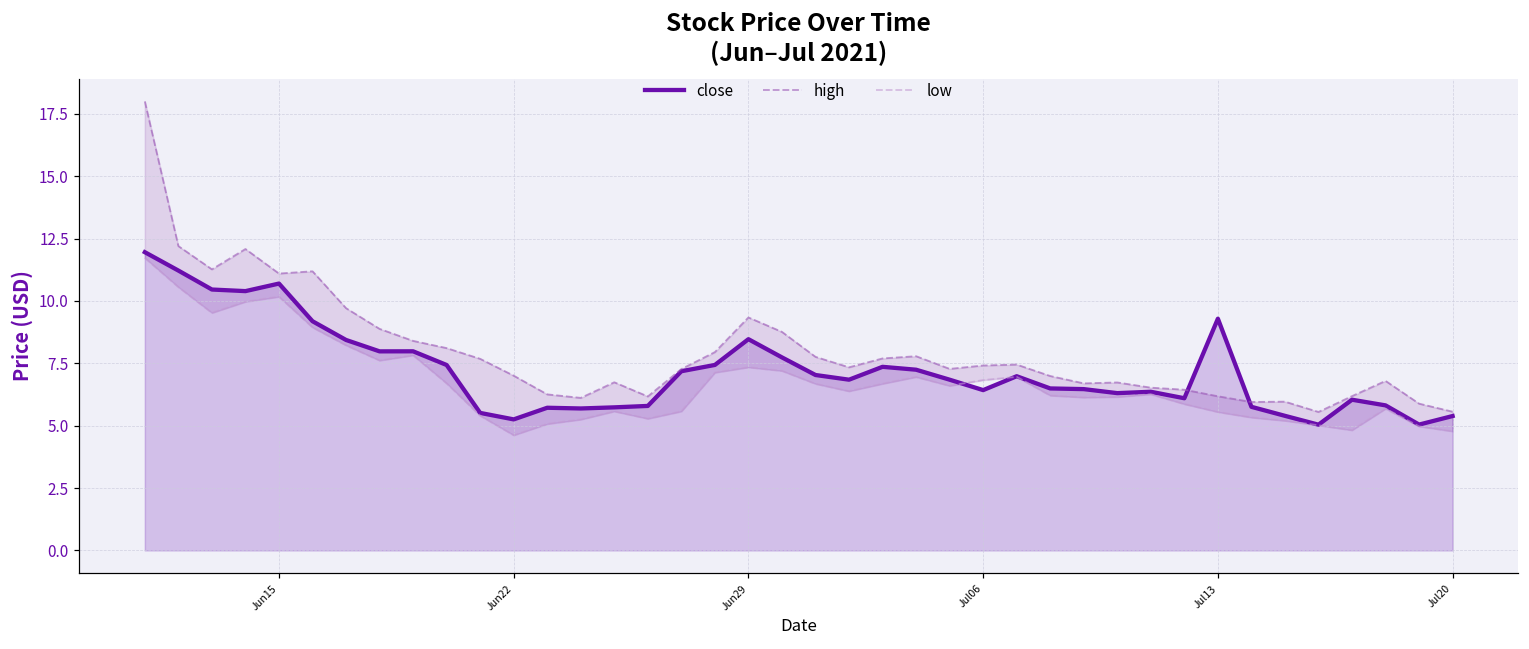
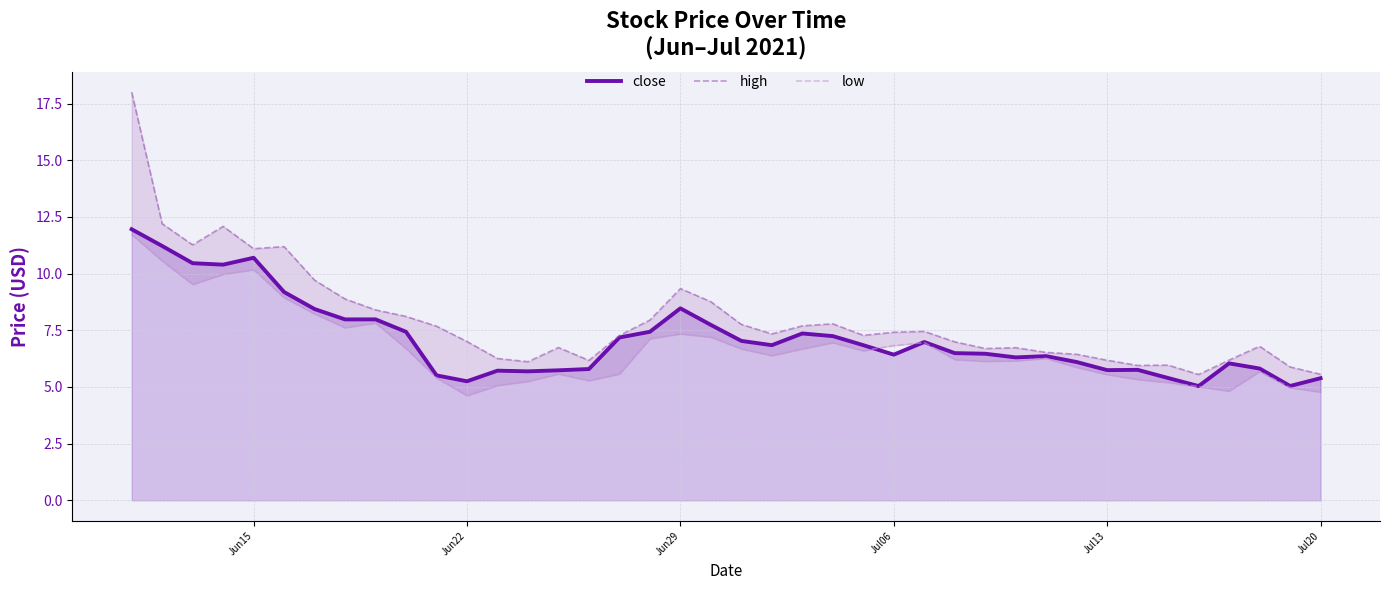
  {
    "close": {
      "Jun15": 10.7,
      "Jun22": 5.3,
      "Jun29": 8.5,
      "Jul06": 6.4,
-     "Jul13": 9.3,
+     "Jul13": 5.7,
      "Jul20": 5.4
    },
    "high": {
      "Jun15": 11.1,
      "Jun22": 7.0,
      "Jun29": 9.3,
      "Jul06": 7.4,
      "Jul13": 6.2,
      "Jul20": 5.6
    },
    "low": {
      "Jun15": 10.2,
      "Jun22": 4.6,
      "Jun29": 7.3,
      "Jul06": 6.8,
      "Jul13": 5.6,
      "Jul20": 4.8
    }
  }
